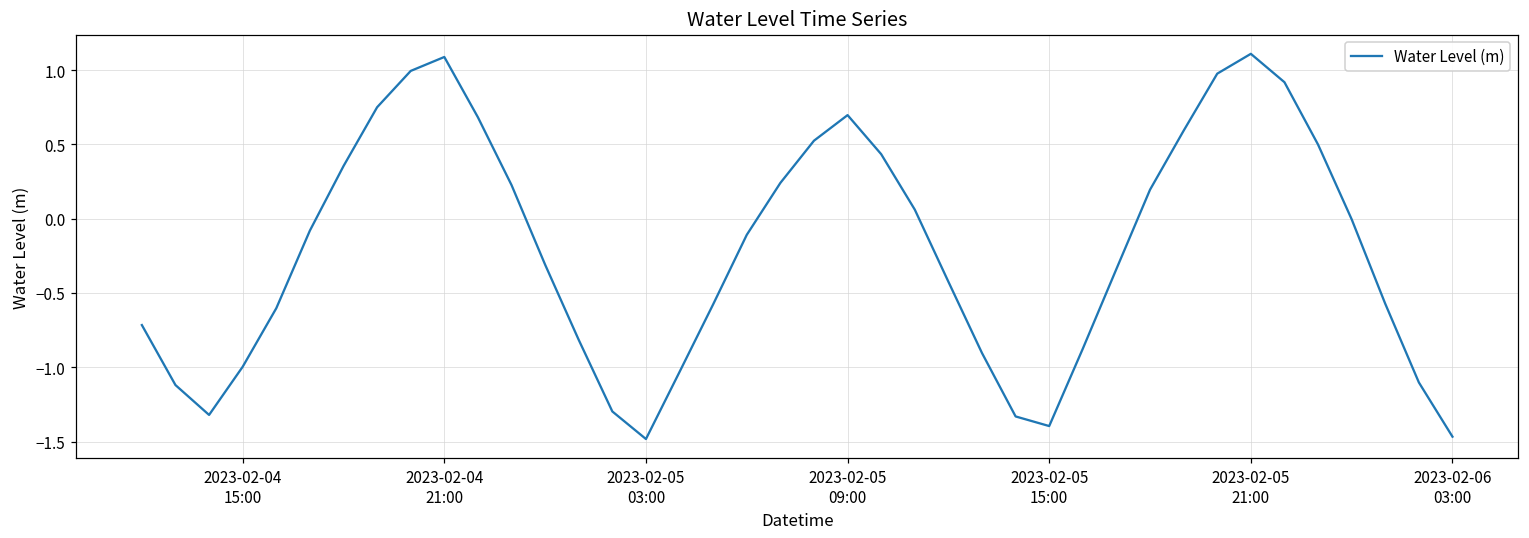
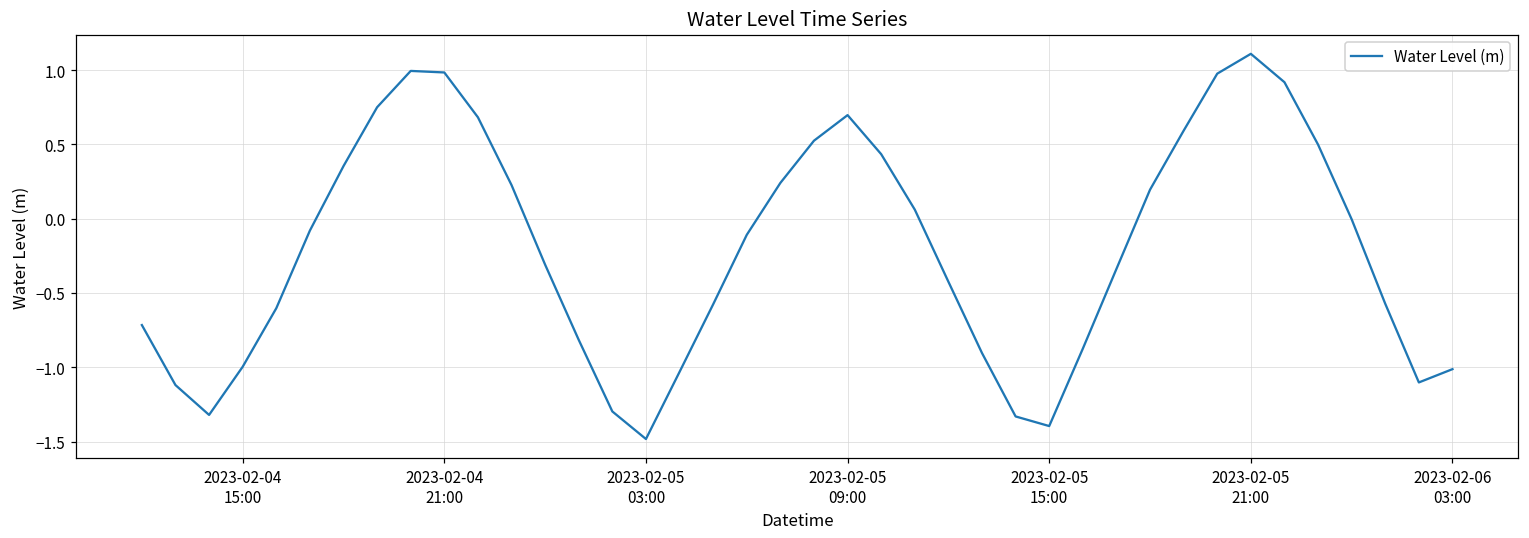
  {
    "2023-02-04 15:00": -1.00,
-   "2023-02-04 21:00": 1.09,
+   "2023-02-04 21:00": 0.98,
    "2023-02-05 03:00": -1.48,
    "2023-02-05 09:00": 0.70,
    "2023-02-05 15:00": -1.40,
    "2023-02-05 21:00": 1.11,
-   "2023-02-06 03:00": -1.47
+   "2023-02-06 03:00": -1.01
  }
